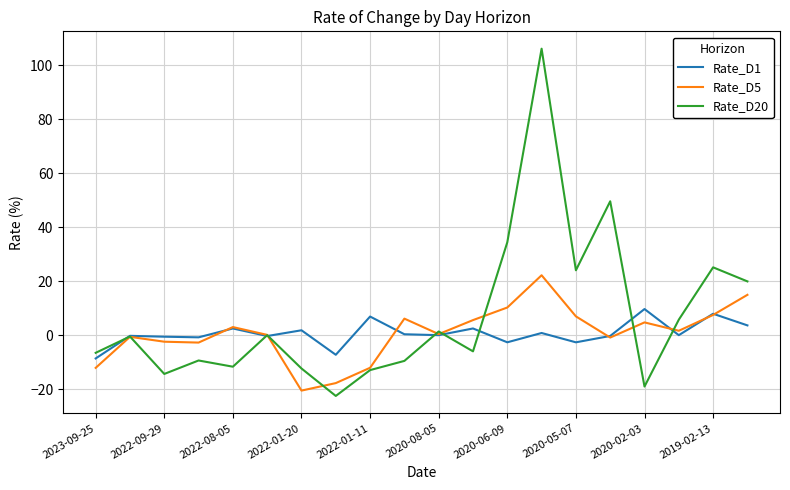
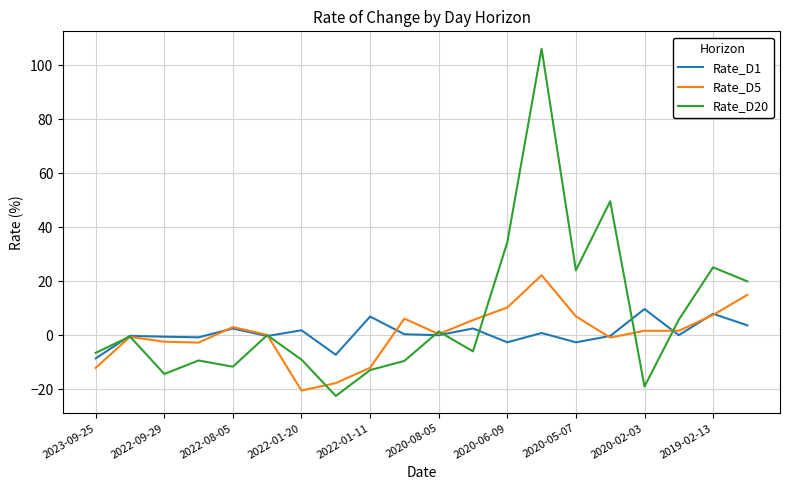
  {
    "Rate_D1": {
      "2023-09-25": -9,
      "2022-09-29": -1,
      "2022-01-20": 2,
      "2022-01-11": 7,
      "2020-06-09": -3,
      "2020-05-07": -3,
      "2020-02-03": 10
    },
    "Rate_D5": {
      "2023-09-25": -12,
      "2022-09-29": -2,
      "2022-01-20": -21,
      "2020-06-09": 10,
      "2020-05-07": 7,
-     "2020-02-03": 5
+     "2020-02-03": 2
    },
    "Rate_D20": {
      "2023-09-25": -7,
      "2022-09-29": -14,
      "2022-08-05": -12,
-     "2022-01-20": -12,
+     "2022-01-20": -9,
      "2020-08-05": 1,
      "2020-06-09": 34,
      "2020-05-07": 24,
      "2020-02-03": -19,
      "2019-02-13": 25
    }
  }
